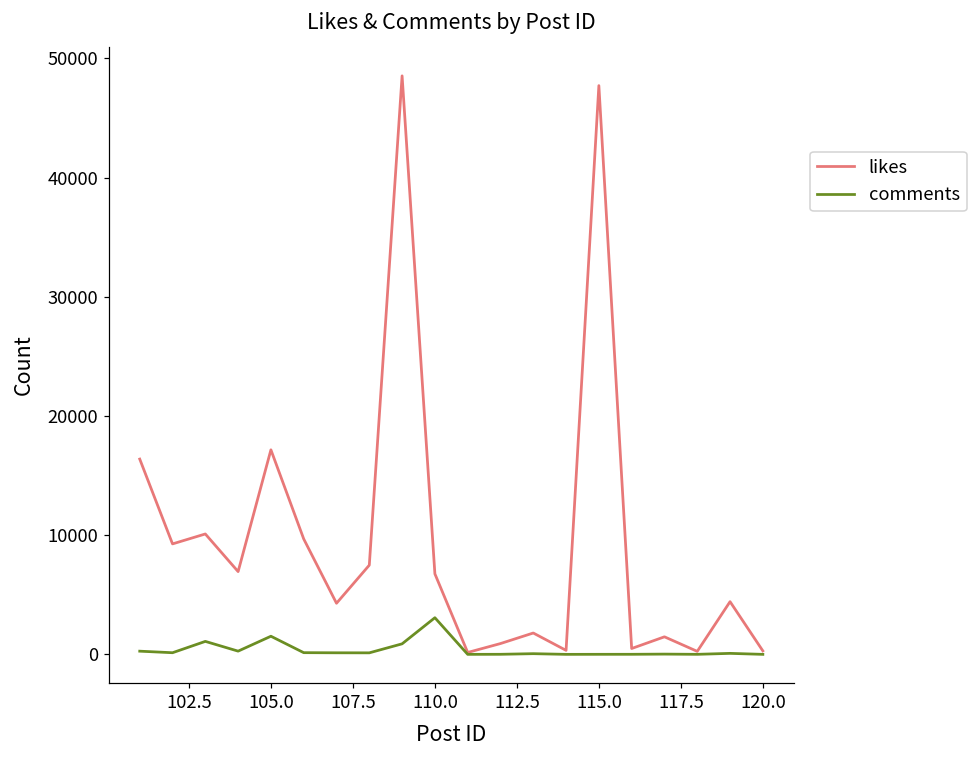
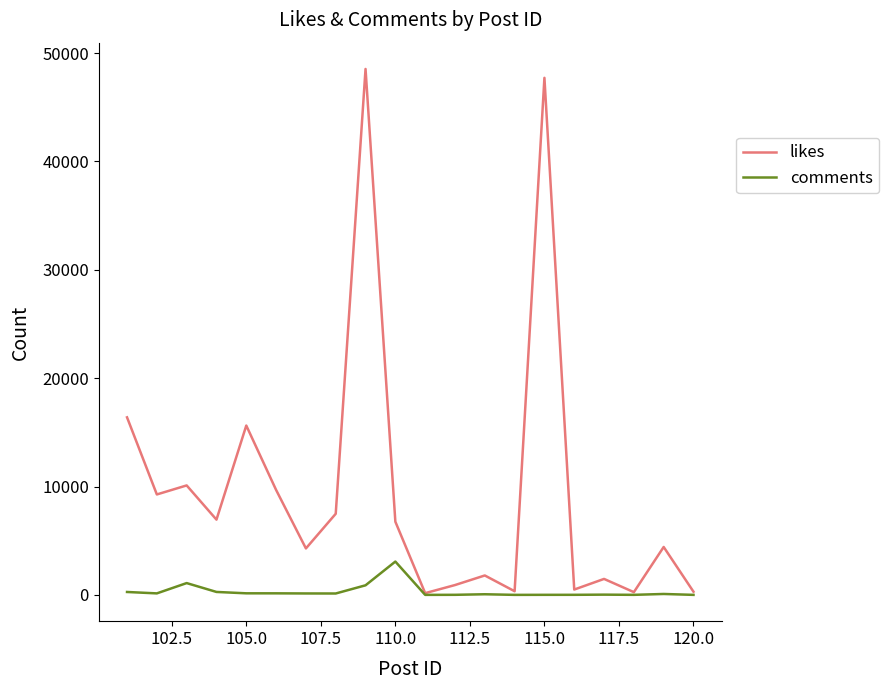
  {
    "likes": {
-     "105.0": 17200,
+     "105.0": 15600,
      "110.0": 6800,
      "115.0": 47700,
      "120.0": 300
    },
    "comments": {
-     "105.0": 1500,
+     "105.0": 100,
      "110.0": 3100,
      "115.0": 0,
      "120.0": 0
    }
  }
